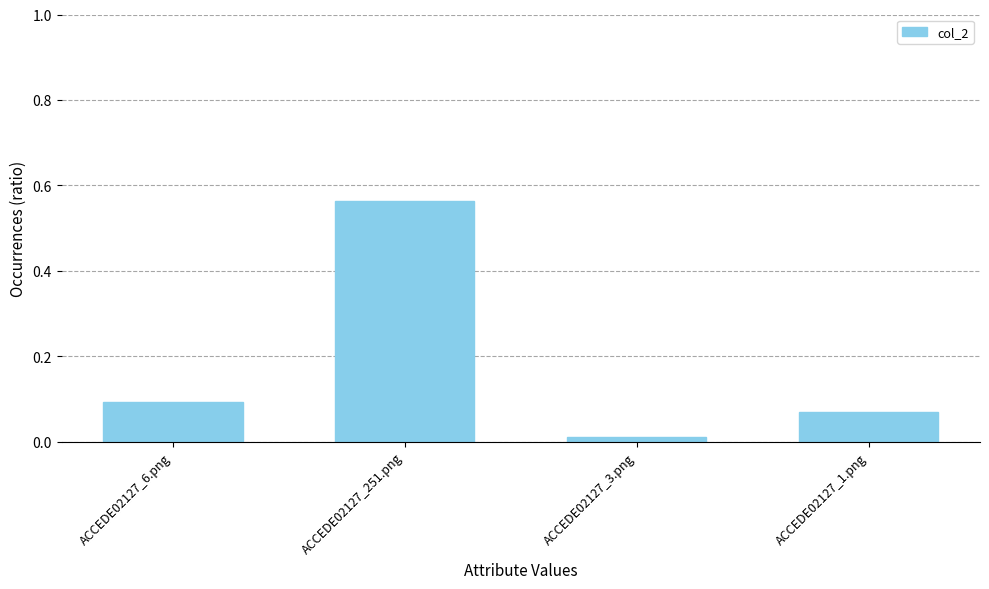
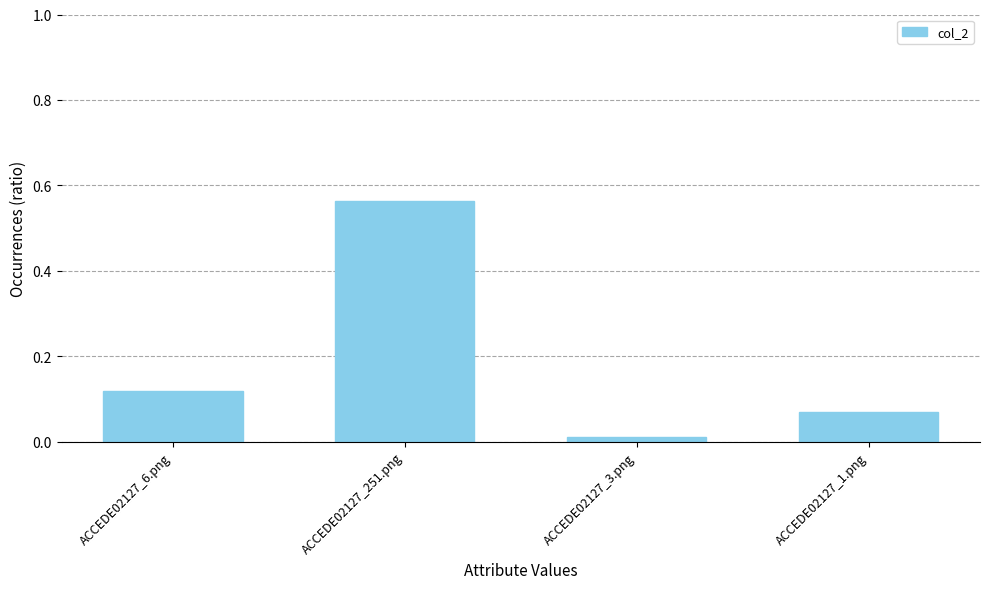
  {
-   "ACCEDE02127_6.png": 0.09,
+   "ACCEDE02127_6.png": 0.12,
    "ACCEDE02127_251.png": 0.56,
    "ACCEDE02127_3.png": 0.01,
    "ACCEDE02127_1.png": 0.07
  }
